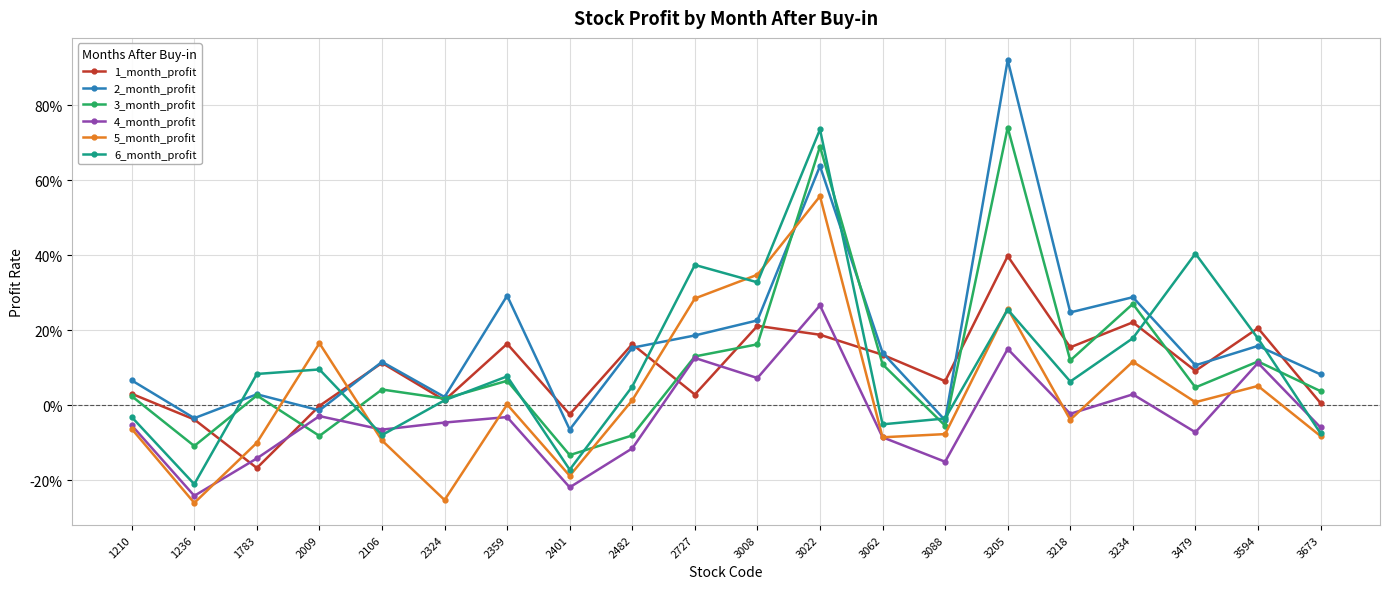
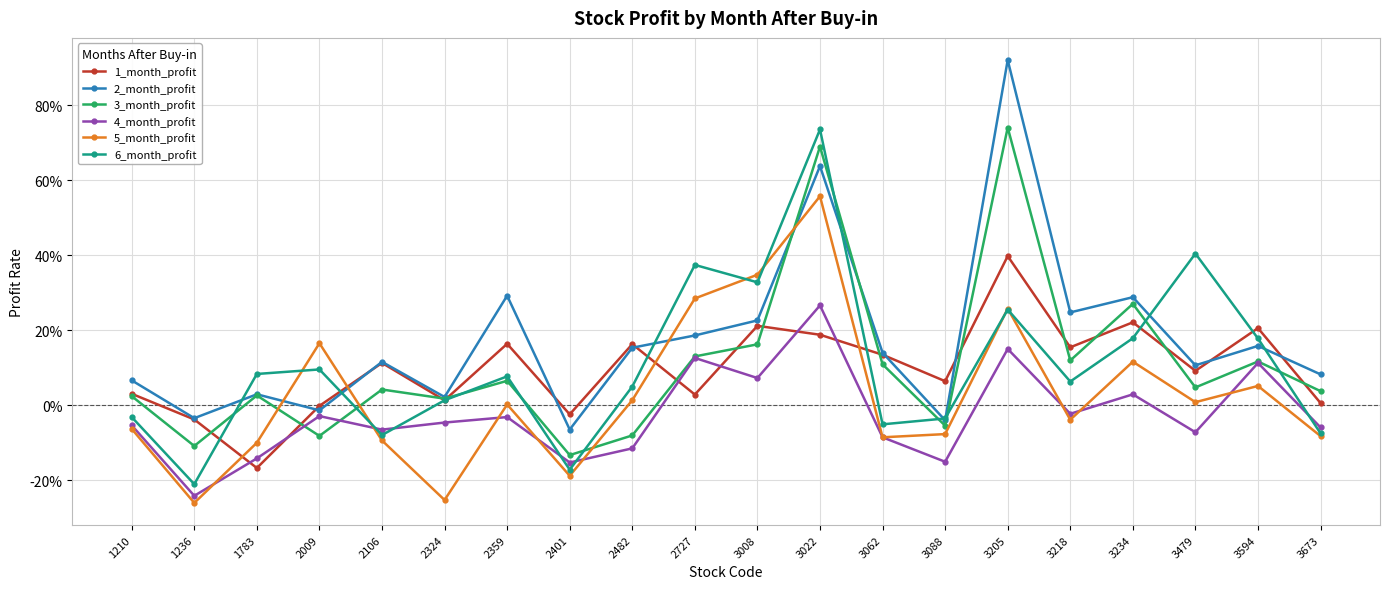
  {
    "1_month_profit": {
      "1783": "-17%",
      "2009": "0%",
      "2359": "16%",
      "2401": "-2%",
      "2482": "16%",
      "2727": "3%",
      "3008": "21%",
      "3022": "19%",
      "3088": "6%",
      "3205": "40%",
      "3218": "15%",
      "3234": "22%",
      "3479": "9%",
      "3594": "21%",
      "3673": "1%"
    },
    "2_month_profit": {
      "1210": "7%",
      "2009": "-1%",
      "2359": "29%",
      "2401": "-6%",
      "2482": "15%",
      "2727": "19%",
      "3008": "23%",
      "3022": "64%",
      "3205": "92%",
      "3218": "25%",
      "3234": "29%",
      "3479": "11%",
      "3594": "16%",
      "3673": "8%"
    },
    "4_month_profit": {
      "1210": "-5%",
      "1236": "-24%",
      "1783": "-14%",
      "2009": "-3%",
      "2106": "-7%",
      "2324": "-5%",
      "2359": "-3%",
-     "2401": "-22%",
+     "2401": "-15%",
      "2482": "-11%",
      "3008": "7%",
      "3022": "27%",
      "3088": "-15%",
      "3205": "15%",
      "3218": "-2%",
      "3234": "3%",
      "3479": "-7%",
      "3673": "-6%"
    },
    "5_month_profit": {
      "1210": "-6%",
      "1236": "-26%",
      "1783": "-10%",
      "2009": "17%",
      "2106": "-9%",
      "2324": "-25%",
      "2359": "0%",
      "2401": "-19%",
      "2482": "1%",
      "2727": "28%",
      "3008": "35%",
      "3022": "56%",
      "3088": "-8%",
      "3218": "-4%",
      "3234": "12%",
      "3479": "1%",
      "3594": "5%",
      "3673": "-8%"
    }
  }
